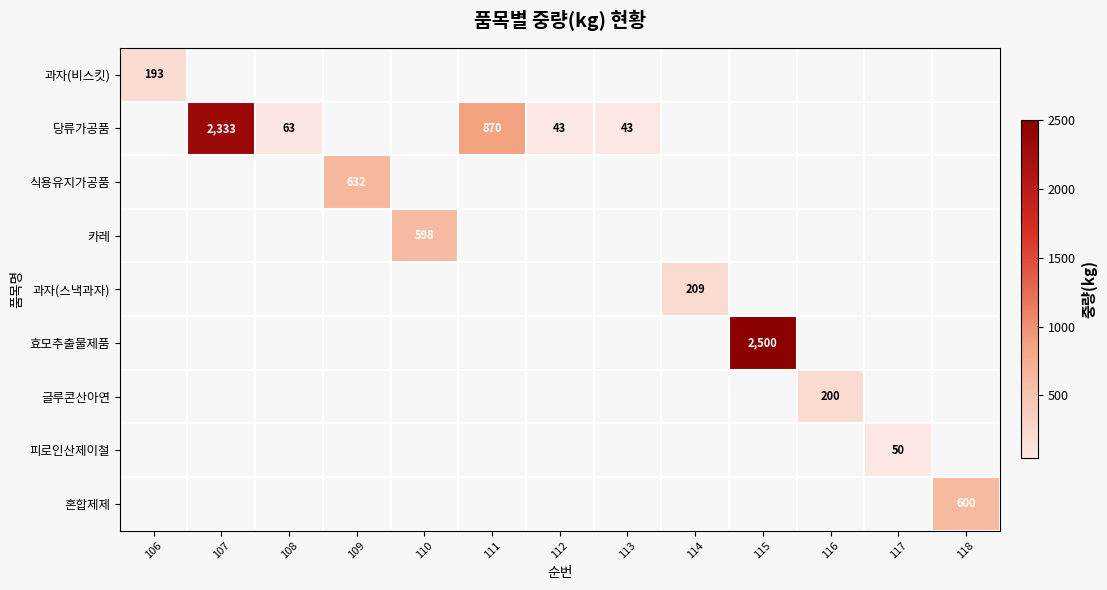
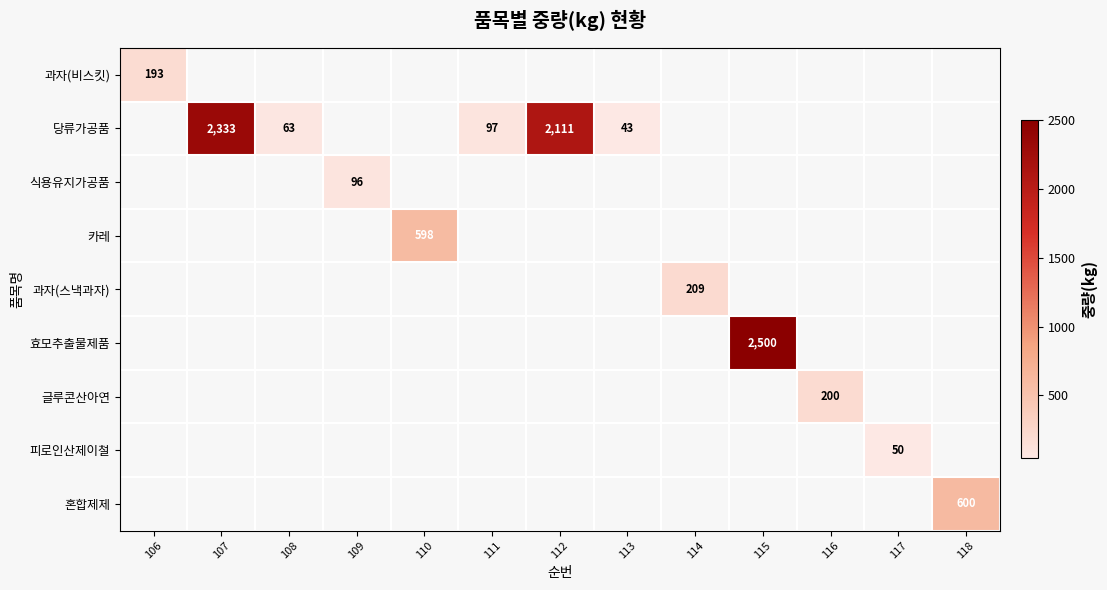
  {
    "과자(비스킷)": {
      "106": "193"
    },
    "당류가공품": {
      "107": "2,333",
      "108": "63",
-     "111": "870",
-     "112": "43",
+     "111": "97",
+     "112": "2,111",
      "113": "43"
    },
    "식용유지가공품": {
-     "109": "632"
+     "109": "96"
    },
    "카레": {
      "110": "598"
    },
    "과자(스낵과자)": {
      "114": "209"
    },
    "효모추출물제품": {
      "115": "2,500"
    },
    "글루콘산아연": {
      "116": "200"
    },
    "피로인산제이철": {
      "117": "50"
    },
    "혼합제제": {
      "118": "600"
    }
  }
